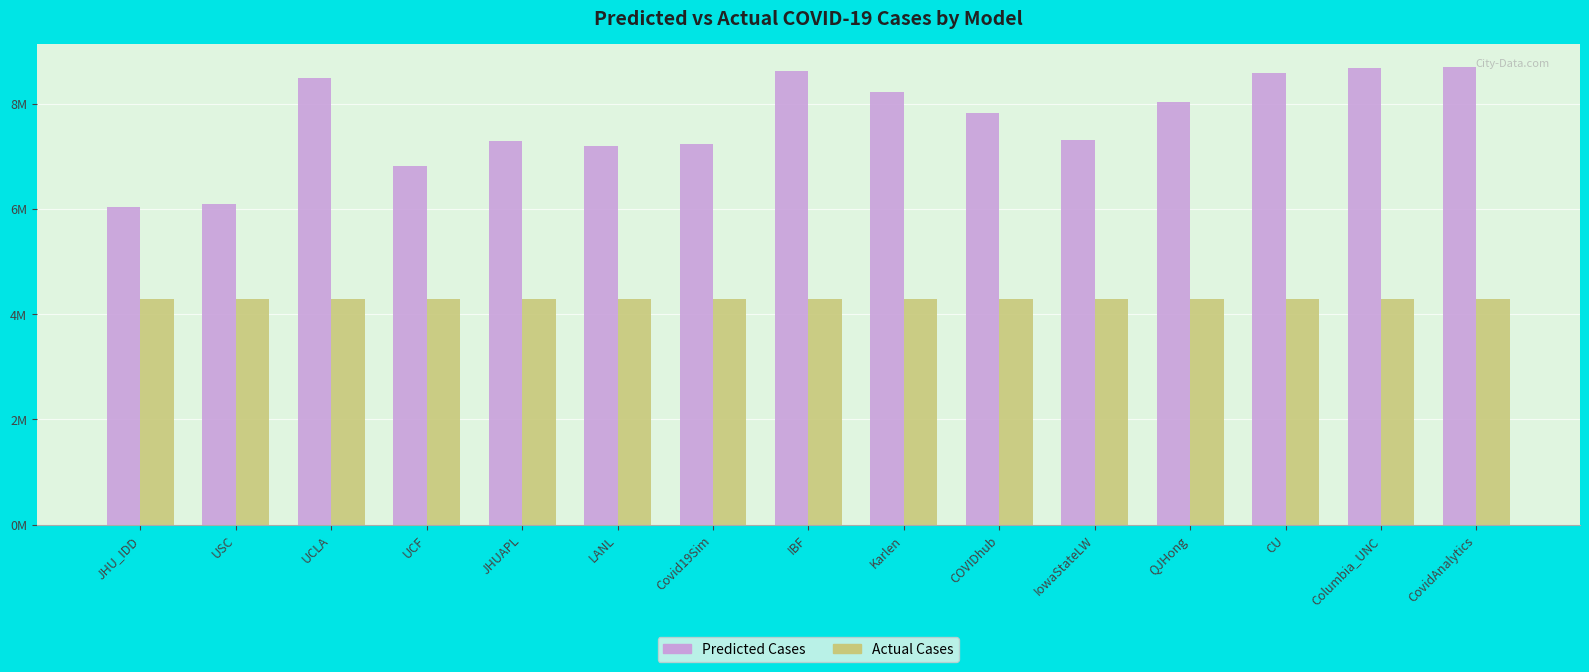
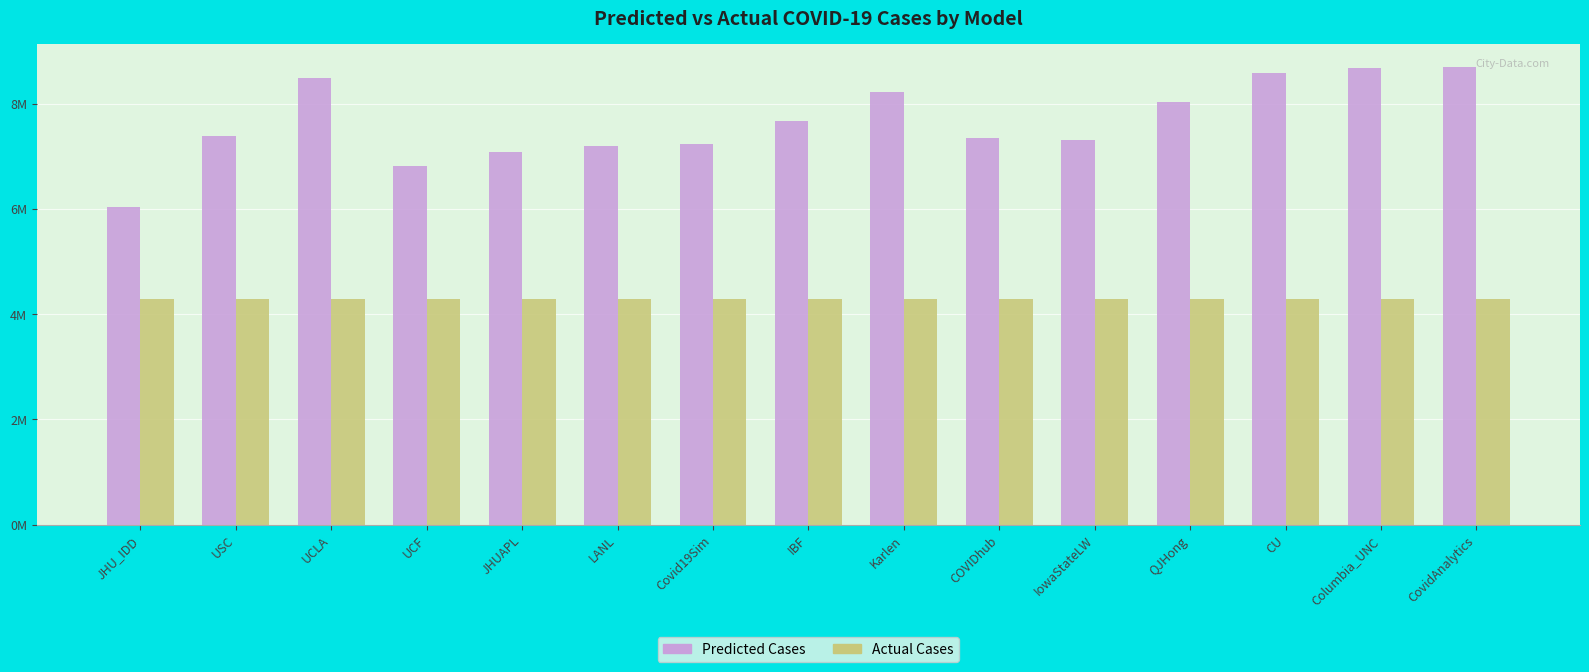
  {
    "Predicted Cases": {
      "JHU_IDD": 6000000,
-     "USC": 6100000,
+     "USC": 7400000,
      "UCLA": 8500000,
      "UCF": 6800000,
-     "JHUAPL": 7300000,
+     "JHUAPL": 7100000,
      "LANL": 7200000,
      "Covid19Sim": 7200000,
-     "IBF": 8600000,
+     "IBF": 7700000,
      "Karlen": 8200000,
-     "COVIDhub": 7800000,
+     "COVIDhub": 7300000,
      "IowaStateLW": 7300000,
      "QJHong": 8000000,
      "CU": 8600000,
      "Columbia_UNC": 8700000,
      "CovidAnalytics": 8700000
    },
    "Actual Cases": {
      "JHU_IDD": 4300000,
      "USC": 4300000,
      "UCLA": 4300000,
      "UCF": 4300000,
      "JHUAPL": 4300000,
      "LANL": 4300000,
      "Covid19Sim": 4300000,
      "IBF": 4300000,
      "Karlen": 4300000,
      "COVIDhub": 4300000,
      "IowaStateLW": 4300000,
      "QJHong": 4300000,
      "CU": 4300000,
      "Columbia_UNC": 4300000,
      "CovidAnalytics": 4300000
    }
  }
